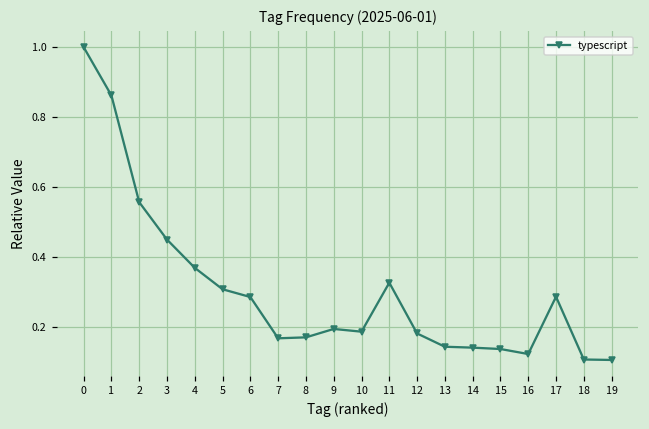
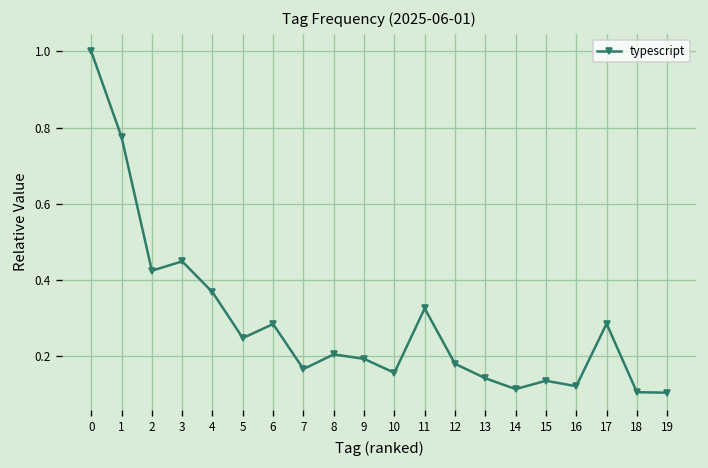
  {
    "0": 1.00,
-   "1": 0.86,
-   "2": 0.56,
+   "1": 0.78,
+   "2": 0.42,
    "3": 0.45,
    "4": 0.37,
-   "5": 0.31,
+   "5": 0.25,
    "6": 0.28,
    "7": 0.17,
-   "8": 0.17,
+   "8": 0.20,
    "9": 0.19,
-   "10": 0.19,
+   "10": 0.16,
    "11": 0.33,
    "12": 0.18,
    "13": 0.14,
-   "14": 0.14,
+   "14": 0.11,
    "15": 0.14,
    "16": 0.12,
    "17": 0.29,
    "18": 0.11,
    "19": 0.10
  }
